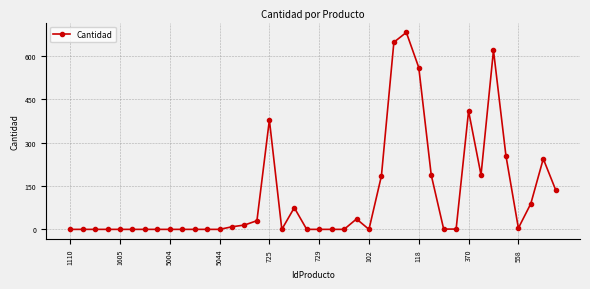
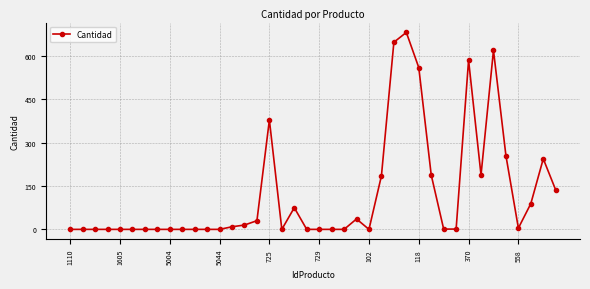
  {
    "1110": 0,
    "1605": 0,
    "5004": 0,
    "5044": 0,
    "725": 380,
    "729": 0,
    "102": 0,
    "118": 560,
-   "370": 410,
+   "370": 590,
    "558": 0
  }
